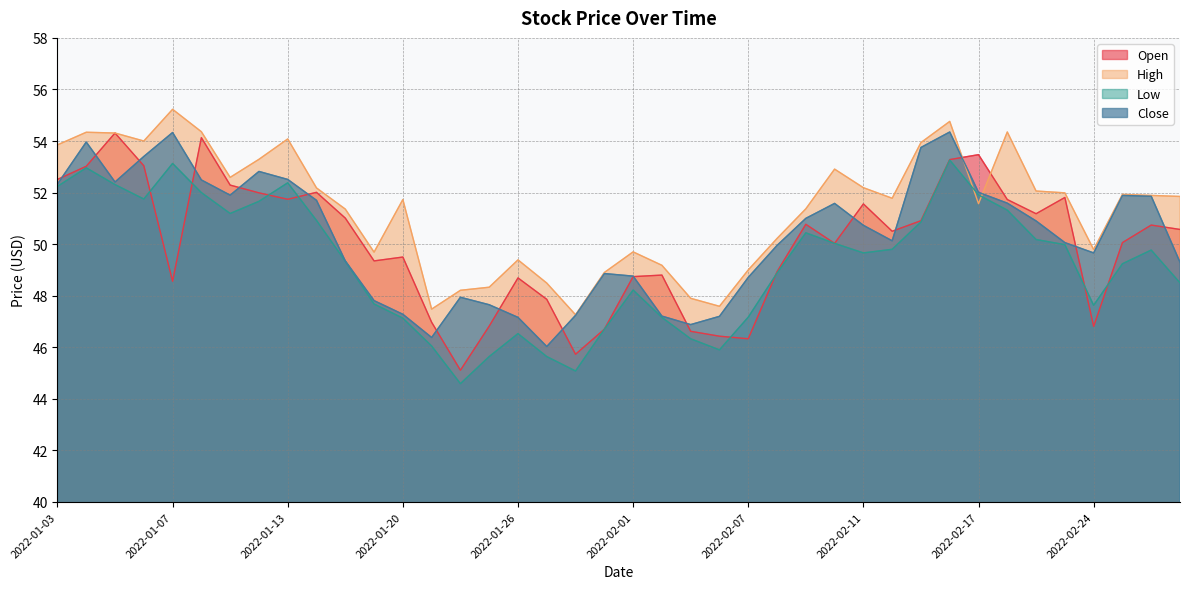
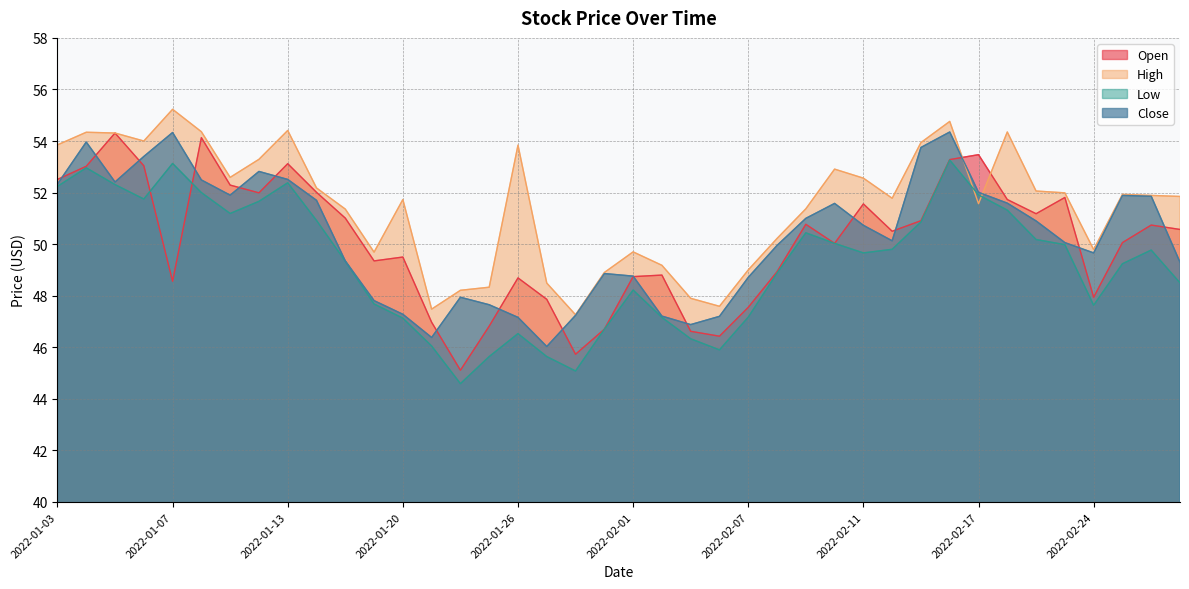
  {
    "Open": {
      "2022-01-03": 52.5,
      "2022-01-07": 48.6,
-     "2022-01-13": 51.7,
+     "2022-01-13": 53.1,
      "2022-01-20": 49.5,
      "2022-01-26": 48.7,
-     "2022-02-07": 46.3,
+     "2022-02-07": 47.6,
      "2022-02-11": 51.6,
      "2022-02-17": 53.5,
-     "2022-02-24": 46.8
+     "2022-02-24": 47.9
    },
    "High": {
      "2022-01-03": 53.9,
      "2022-01-07": 55.2,
-     "2022-01-13": 54.1,
+     "2022-01-13": 54.4,
      "2022-01-20": 51.7,
-     "2022-01-26": 49.4,
+     "2022-01-26": 53.8,
      "2022-02-01": 49.7,
      "2022-02-07": 49.0,
-     "2022-02-11": 52.2,
+     "2022-02-11": 52.6,
      "2022-02-17": 51.6,
      "2022-02-24": 49.8
    }
  }
